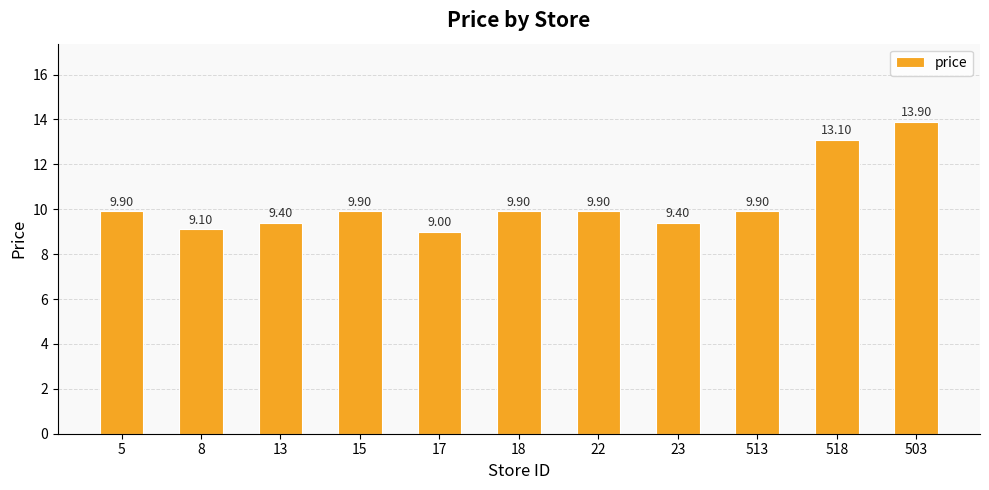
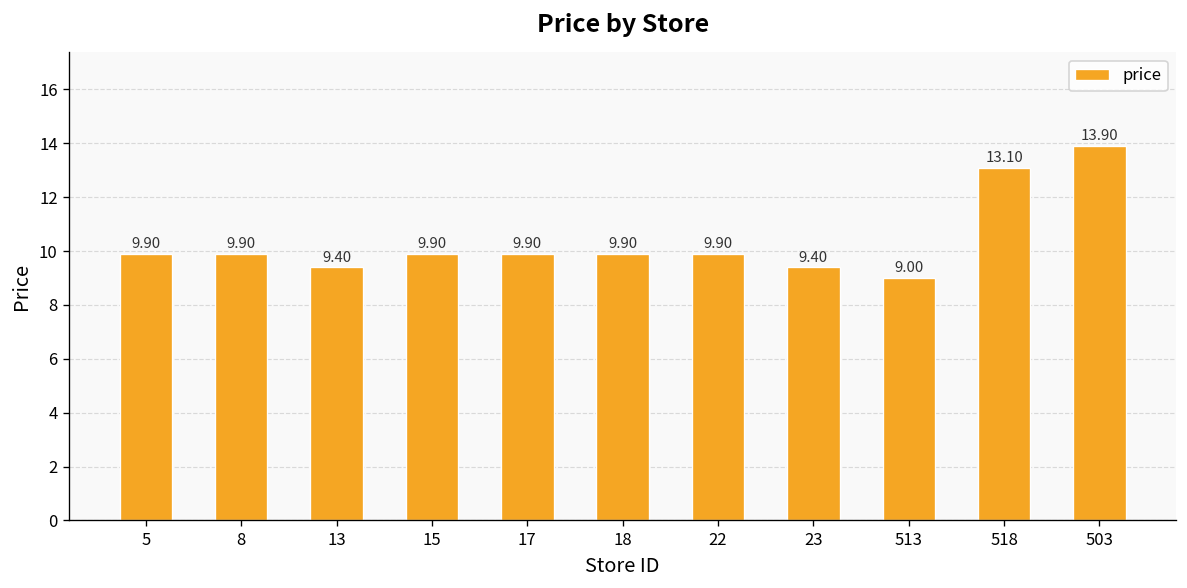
  {
    "5": 9.90,
-   "8": 9.10,
+   "8": 9.90,
    "13": 9.40,
    "15": 9.90,
-   "17": 9.00,
+   "17": 9.90,
    "18": 9.90,
    "22": 9.90,
    "23": 9.40,
-   "513": 9.90,
+   "513": 9.00,
    "518": 13.10,
    "503": 13.90
  }
